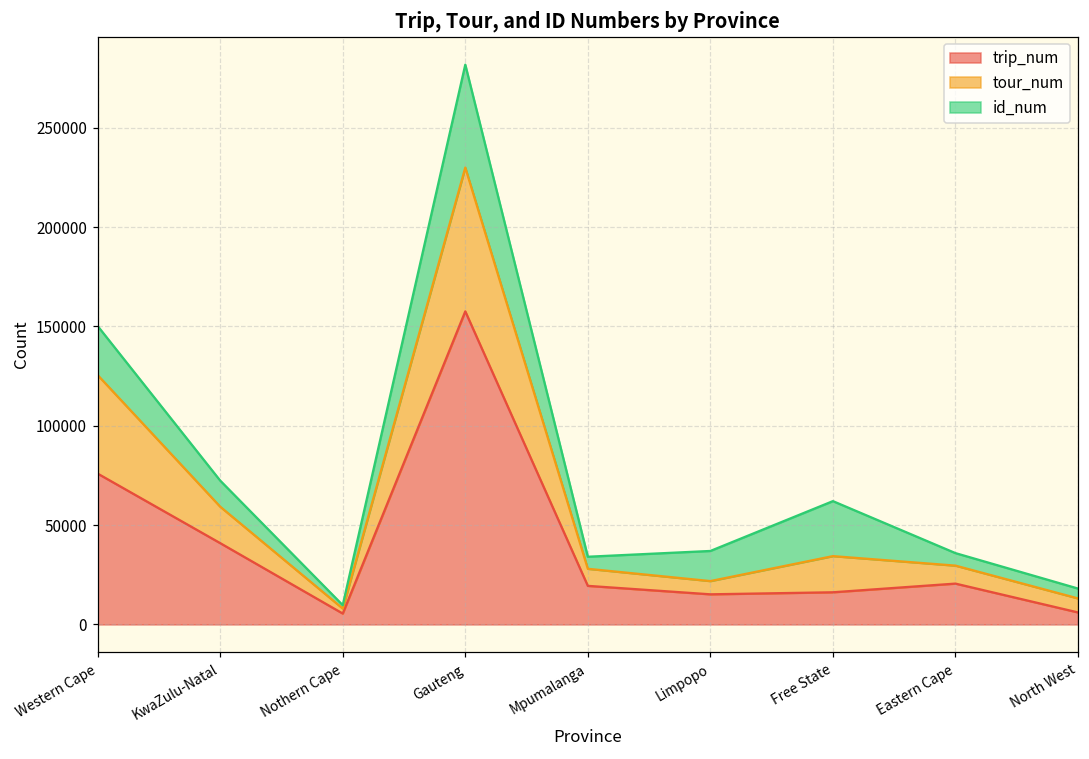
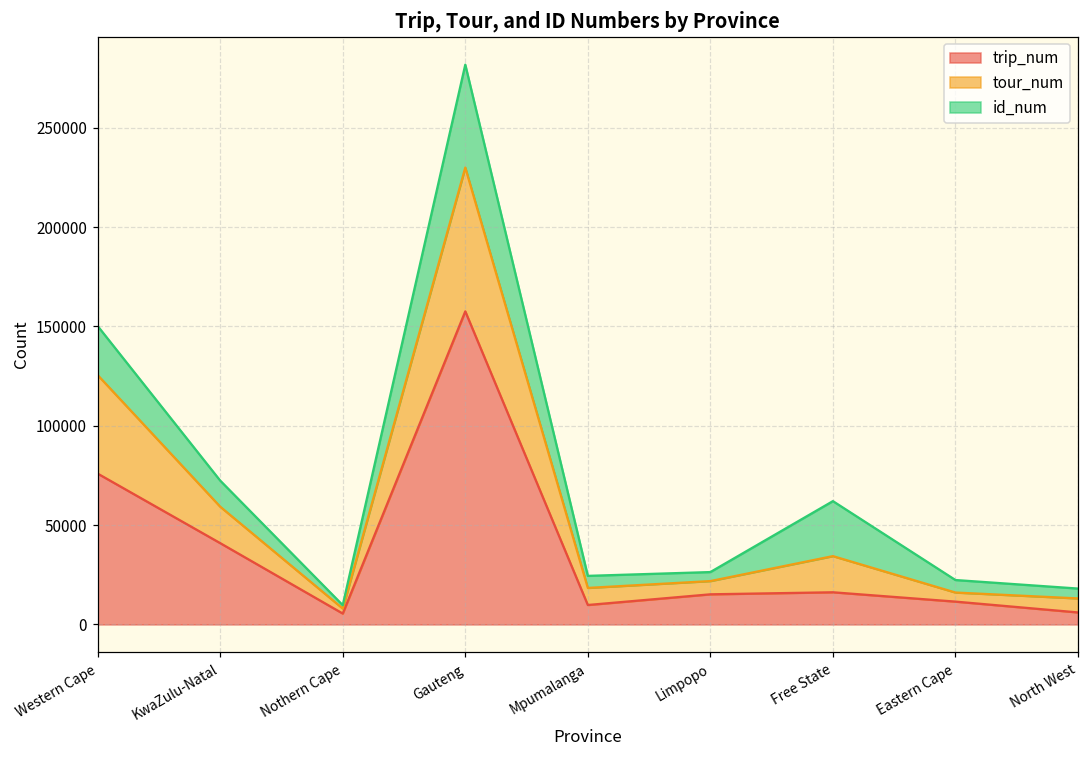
  {
    "trip_num": {
      "Western Cape": 76000,
      "KwaZulu-Natal": 41000,
      "Nothern Cape": 5000,
      "Gauteng": 158000,
-     "Mpumalanga": 19000,
+     "Mpumalanga": 10000,
      "Limpopo": 15000,
      "Free State": 16000,
-     "Eastern Cape": 21000,
+     "Eastern Cape": 11000,
      "North West": 6000
    },
    "tour_num": {
      "Western Cape": 50000,
      "KwaZulu-Natal": 18000,
      "Nothern Cape": 3000,
      "Gauteng": 72000,
      "Mpumalanga": 9000,
      "Limpopo": 7000,
      "Free State": 18000,
-     "Eastern Cape": 9000,
+     "Eastern Cape": 5000,
      "North West": 7000
    },
    "id_num": {
      "Western Cape": 25000,
      "KwaZulu-Natal": 13000,
      "Nothern Cape": 2000,
      "Gauteng": 52000,
      "Mpumalanga": 6000,
-     "Limpopo": 15000,
+     "Limpopo": 5000,
      "Free State": 28000,
      "Eastern Cape": 6000,
      "North West": 5000
    }
  }
